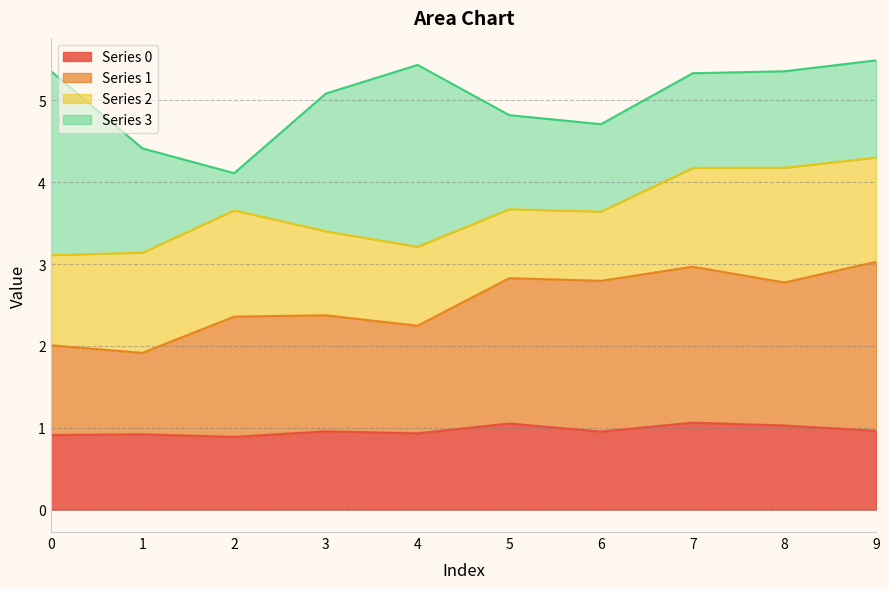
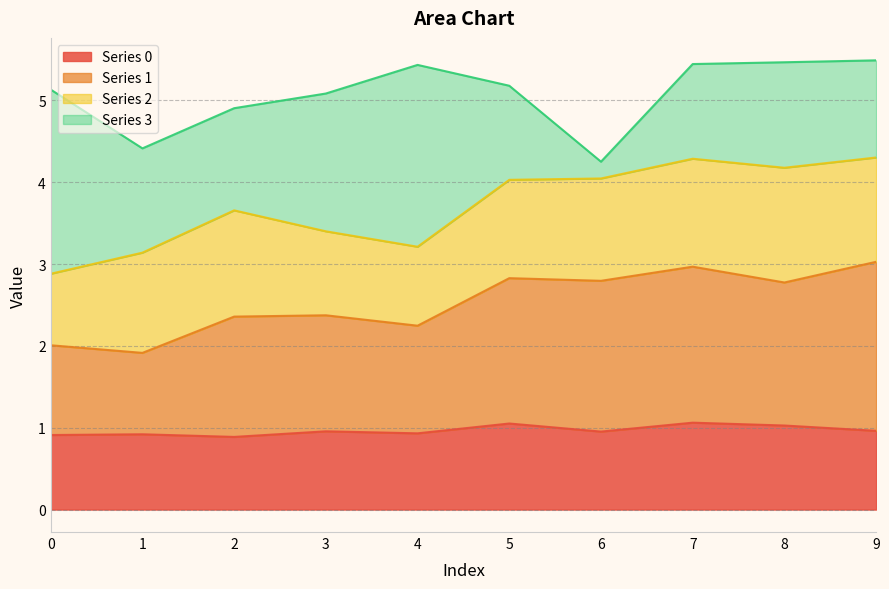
  {
    "Series 2": {
-     "0": 1.1,
+     "0": 0.9,
      "1": 1.2,
      "2": 1.3,
      "3": 1.0,
      "4": 1.0,
-     "5": 0.8,
-     "6": 0.8,
-     "7": 1.2,
+     "5": 1.2,
+     "6": 1.3,
+     "7": 1.3,
      "8": 1.4,
      "9": 1.3
    },
    "Series 3": {
      "0": 2.3,
      "1": 1.3,
-     "2": 0.5,
+     "2": 1.2,
      "3": 1.7,
      "4": 2.2,
      "5": 1.1,
-     "6": 1.1,
+     "6": 0.2,
      "7": 1.2,
-     "8": 1.2,
+     "8": 1.3,
      "9": 1.2
    }
  }
